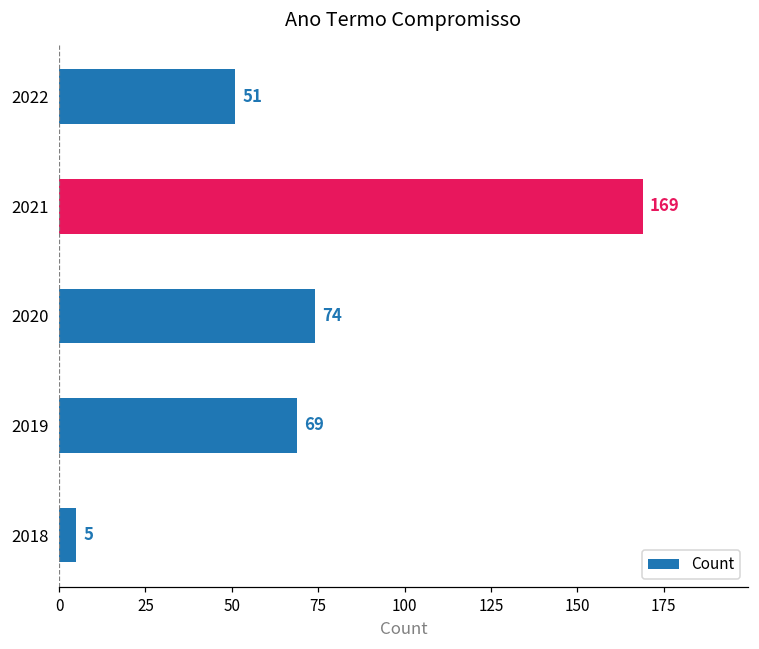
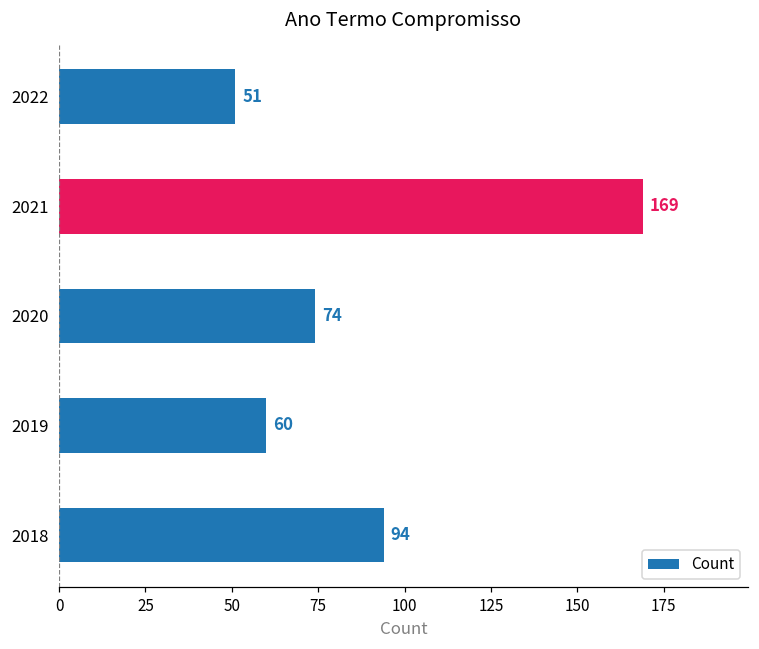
  {
    "2022": 51,
    "2021": 169,
    "2020": 74,
-   "2019": 69,
-   "2018": 5
+   "2019": 60,
+   "2018": 94
  }
